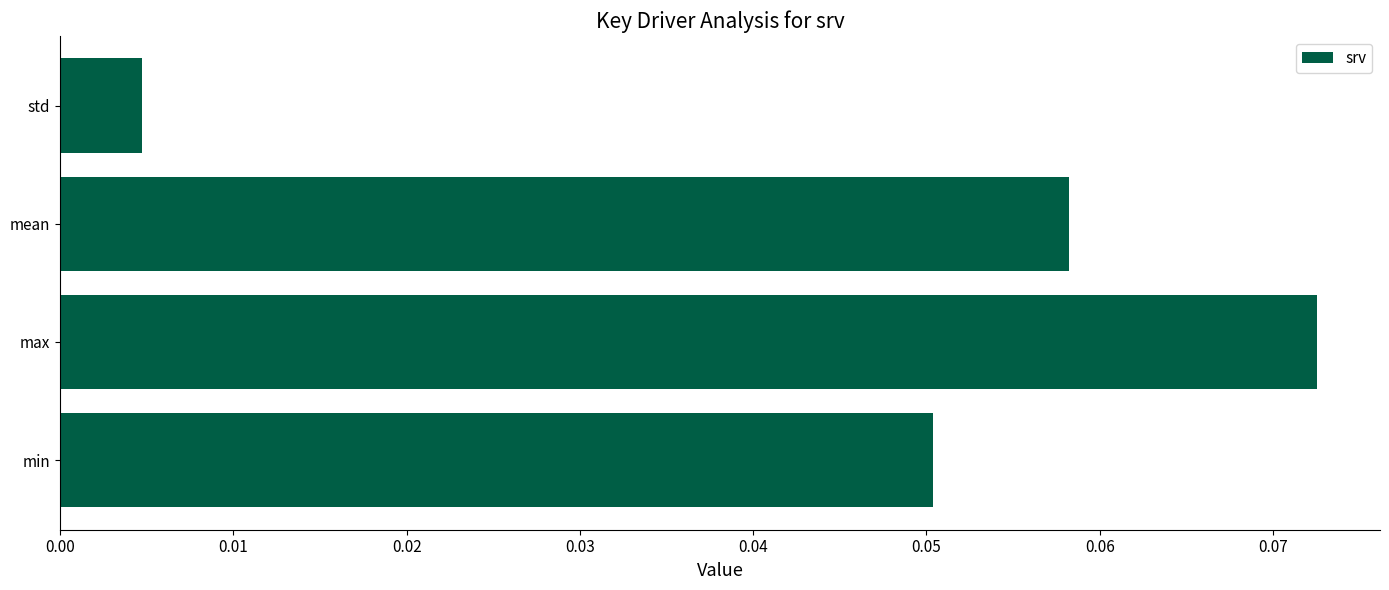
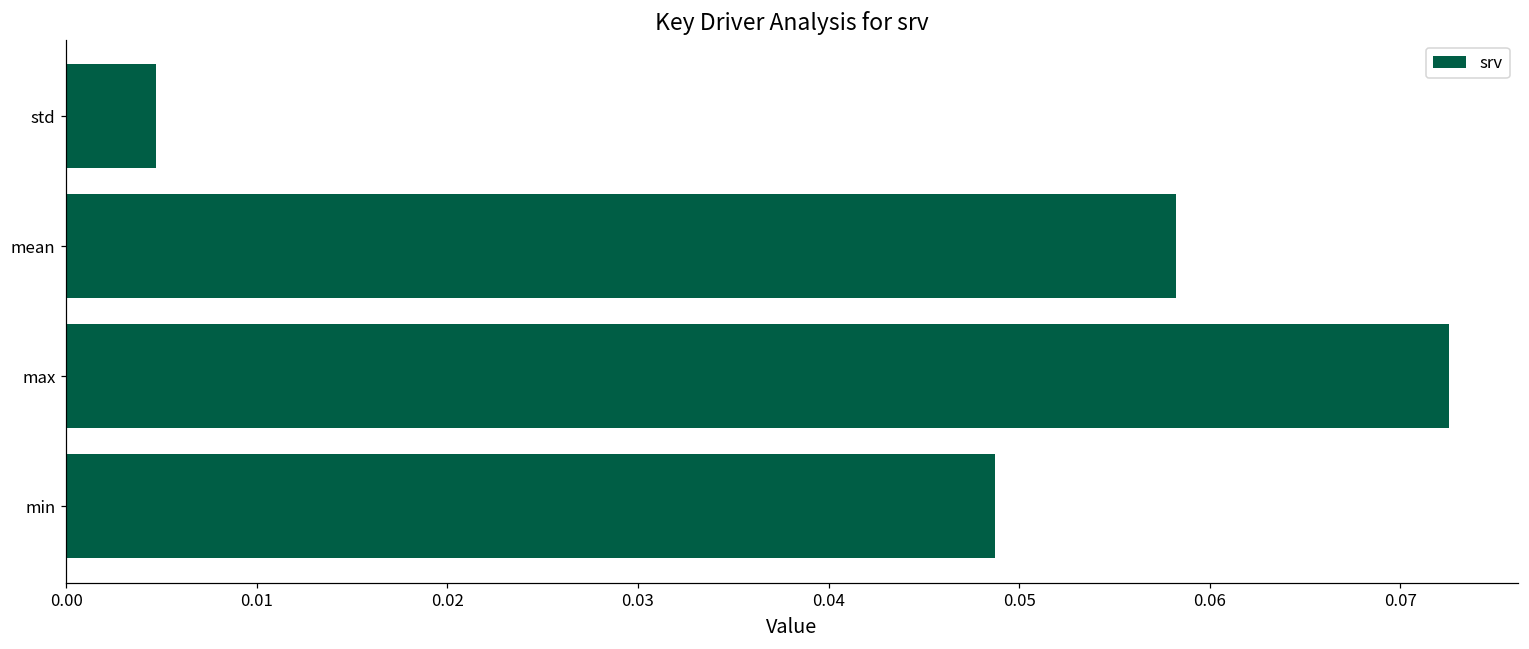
  {
    "std": 0.0047,
    "mean": 0.0582,
    "max": 0.0725,
-   "min": 0.0504
+   "min": 0.0487
  }
